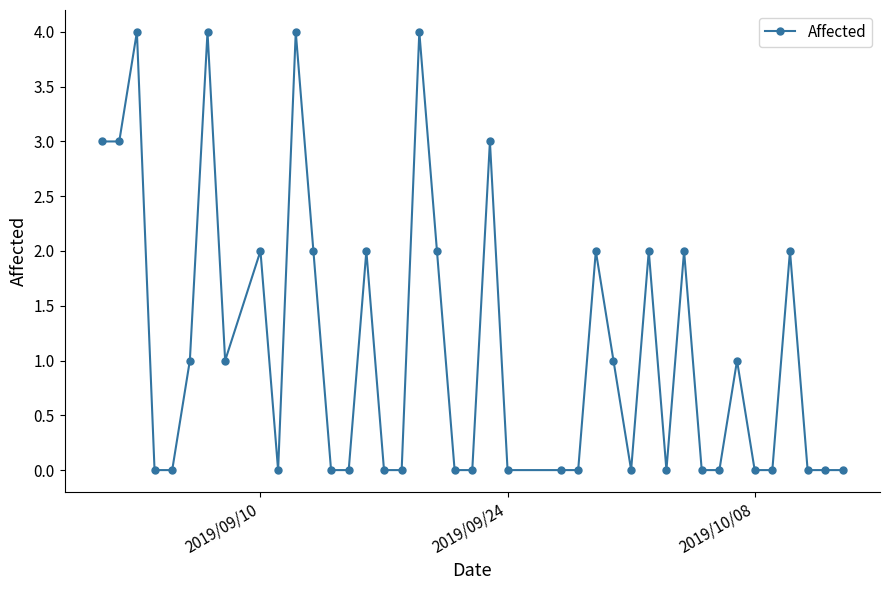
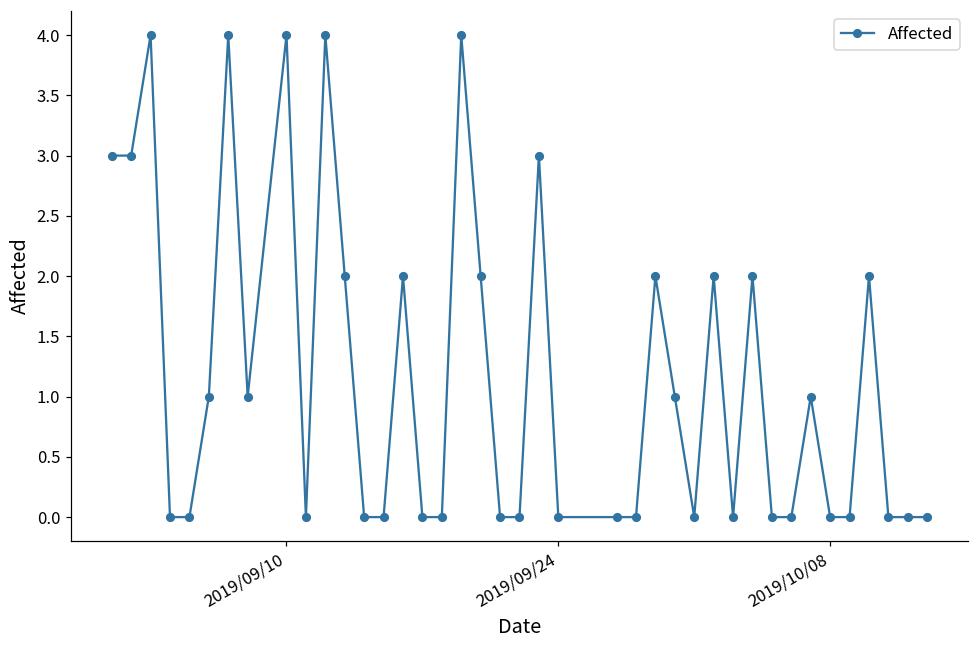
  {
-   "2019/09/10": 2,
+   "2019/09/10": 4,
    "2019/09/24": 0,
    "2019/10/08": 0
  }
